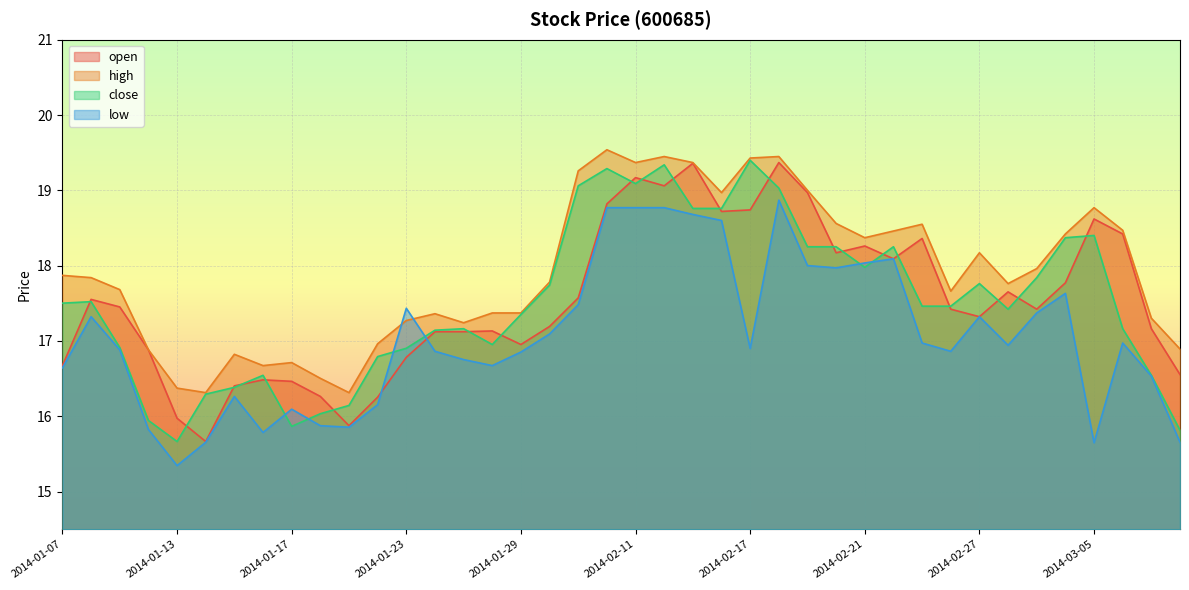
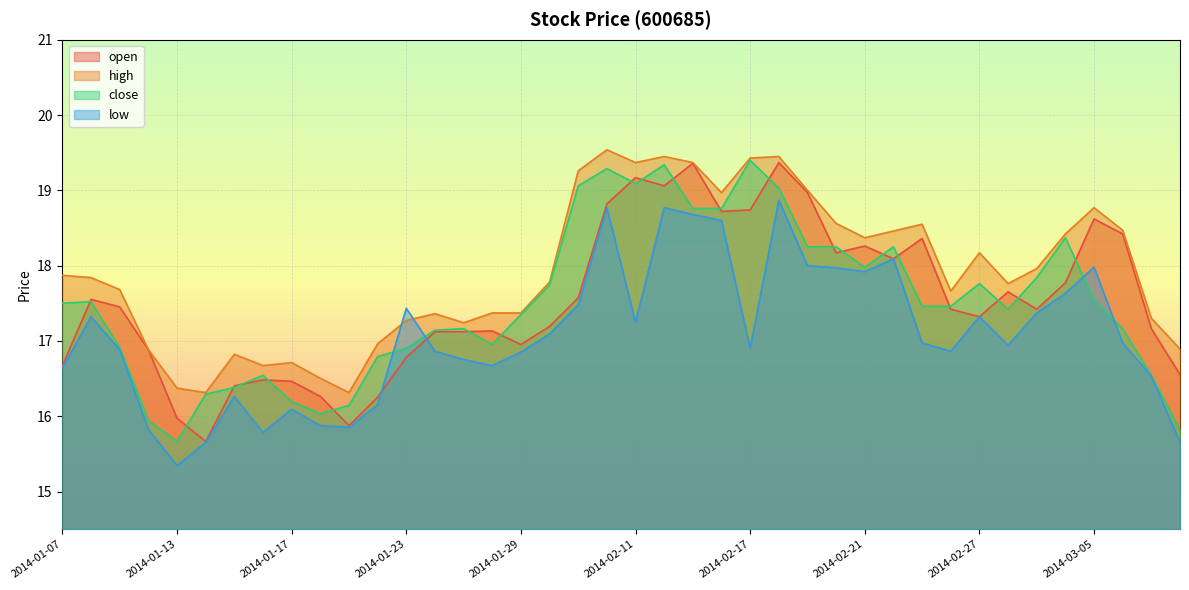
  {
    "close": {
      "2014-01-07": 17.5,
      "2014-01-13": 15.7,
-     "2014-01-17": 15.9,
+     "2014-01-17": 16.2,
      "2014-01-23": 16.9,
      "2014-02-11": 19.1,
      "2014-02-21": 18.0,
      "2014-02-27": 17.8,
-     "2014-03-05": 18.4
+     "2014-03-05": 17.5
    },
    "low": {
      "2014-01-13": 15.3,
      "2014-01-17": 16.1,
      "2014-01-23": 17.4,
      "2014-01-29": 16.9,
-     "2014-02-11": 18.8,
+     "2014-02-11": 17.3,
      "2014-02-17": 16.9,
-     "2014-02-21": 18.0,
-     "2014-03-05": 15.6
+     "2014-02-21": 17.9,
+     "2014-03-05": 18.0
    }
  }
